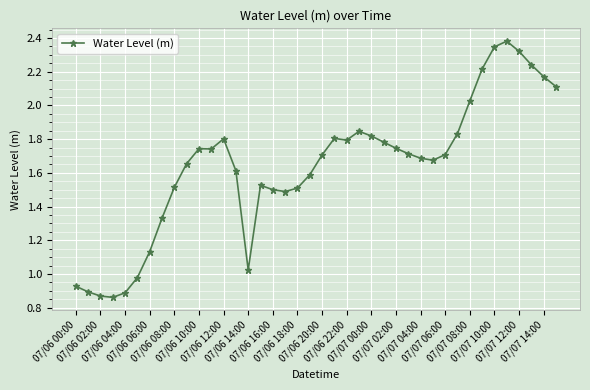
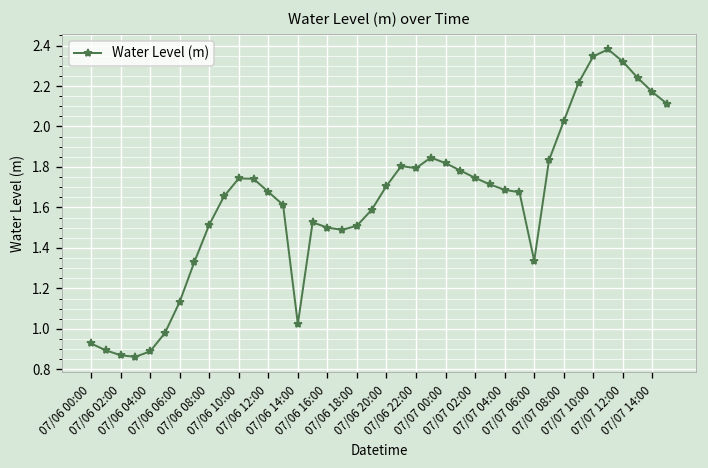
  {
    "07/06 00:00": 0.93,
    "07/06 02:00": 0.87,
    "07/06 04:00": 0.89,
    "07/06 06:00": 1.13,
    "07/06 08:00": 1.51,
    "07/06 10:00": 1.74,
-   "07/06 12:00": 1.80,
+   "07/06 12:00": 1.68,
    "07/06 14:00": 1.02,
    "07/06 16:00": 1.50,
    "07/06 18:00": 1.51,
    "07/06 20:00": 1.71,
    "07/06 22:00": 1.79,
    "07/07 00:00": 1.82,
    "07/07 02:00": 1.75,
    "07/07 04:00": 1.69,
-   "07/07 06:00": 1.71,
+   "07/07 06:00": 1.34,
    "07/07 08:00": 2.03,
    "07/07 10:00": 2.35,
    "07/07 12:00": 2.32,
    "07/07 14:00": 2.17
  }
